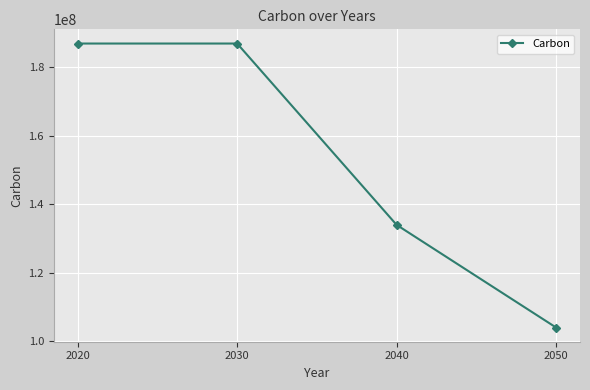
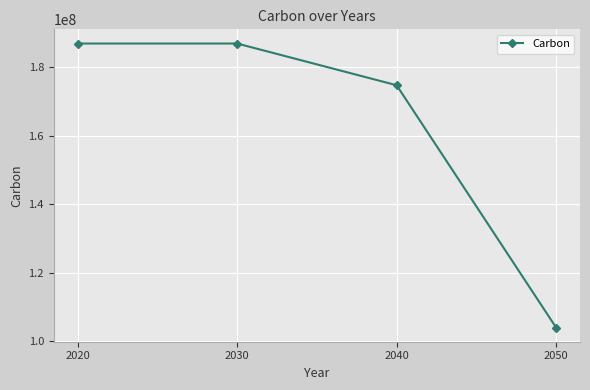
  {
    "2020": 187000000,
    "2030": 187000000,
-   "2040": 134000000,
+   "2040": 175000000,
    "2050": 104000000
  }
